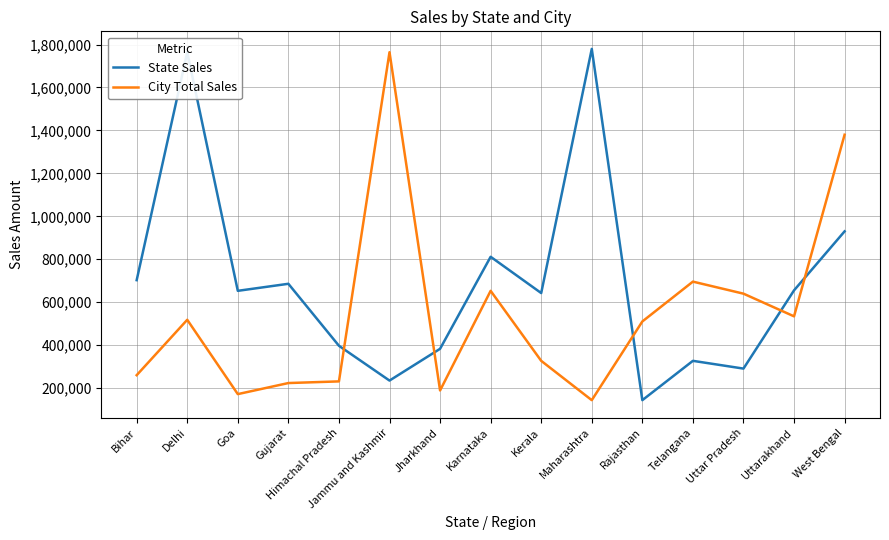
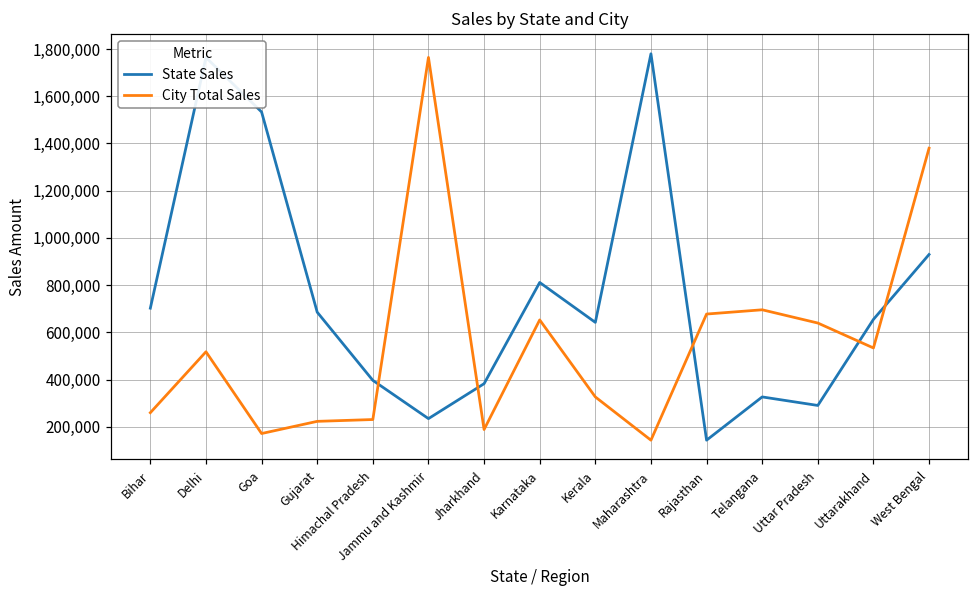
  {
    "State Sales": {
      "Bihar": "700,000",
-     "Goa": "650,000",
+     "Goa": "1,530,000",
      "Gujarat": "690,000",
      "Himachal Pradesh": "400,000",
      "Jammu and Kashmir": "230,000",
      "Jharkhand": "380,000",
      "Karnataka": "810,000",
      "Kerala": "640,000",
      "Maharashtra": "1,780,000",
      "Rajasthan": "140,000",
      "Telangana": "330,000",
      "Uttar Pradesh": "290,000",
      "Uttarakhand": "660,000",
      "West Bengal": "930,000"
    },
    "City Total Sales": {
      "Bihar": "260,000",
      "Delhi": "520,000",
      "Goa": "170,000",
      "Gujarat": "220,000",
      "Himachal Pradesh": "230,000",
      "Jammu and Kashmir": "1,760,000",
      "Jharkhand": "190,000",
      "Karnataka": "650,000",
      "Kerala": "330,000",
      "Maharashtra": "140,000",
-     "Rajasthan": "510,000",
+     "Rajasthan": "680,000",
      "Telangana": "700,000",
      "Uttar Pradesh": "640,000",
      "Uttarakhand": "530,000",
      "West Bengal": "1,380,000"
    }
  }
